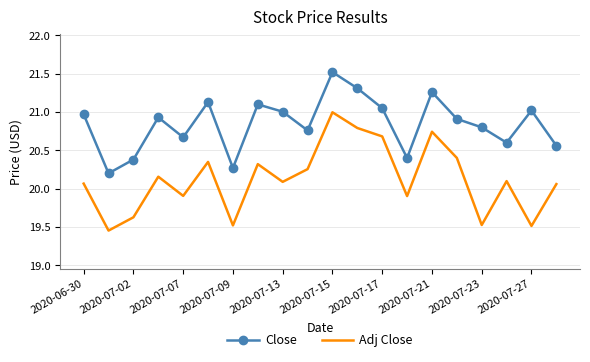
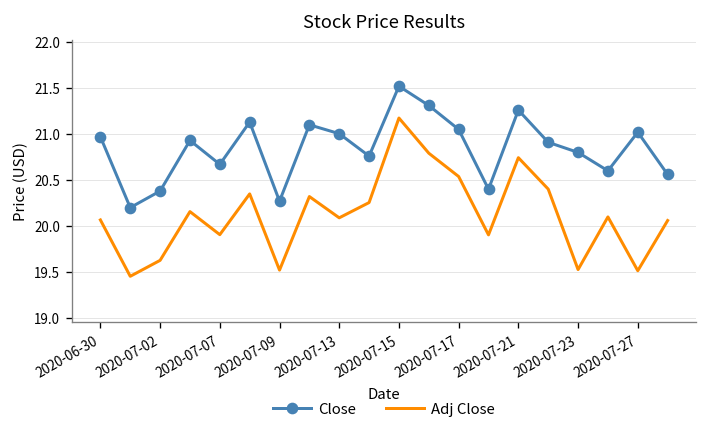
  {
    "Close": {
      "2020-06-30": 21.0,
      "2020-07-02": 20.4,
      "2020-07-07": 20.7,
      "2020-07-09": 20.3,
      "2020-07-13": 21.0,
      "2020-07-15": 21.5,
      "2020-07-17": 21.0,
      "2020-07-21": 21.3,
      "2020-07-23": 20.8,
      "2020-07-27": 21.0
    },
    "Adj Close": {
      "2020-06-30": 20.1,
      "2020-07-02": 19.6,
      "2020-07-07": 19.9,
      "2020-07-09": 19.5,
      "2020-07-13": 20.1,
-     "2020-07-15": 21.0,
-     "2020-07-17": 20.7,
+     "2020-07-15": 21.2,
+     "2020-07-17": 20.5,
      "2020-07-21": 20.7,
      "2020-07-23": 19.5,
      "2020-07-27": 19.5
    }
  }
